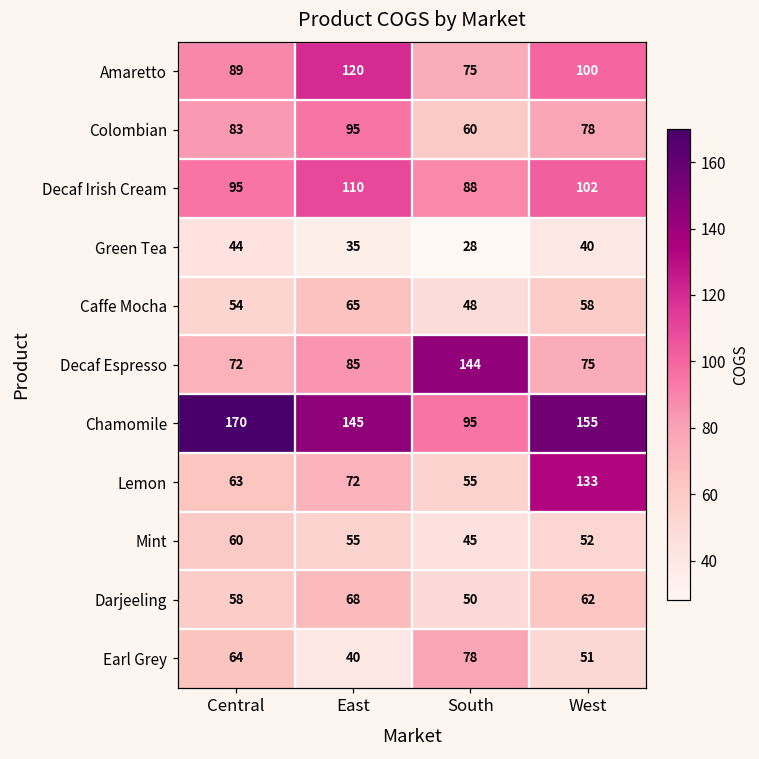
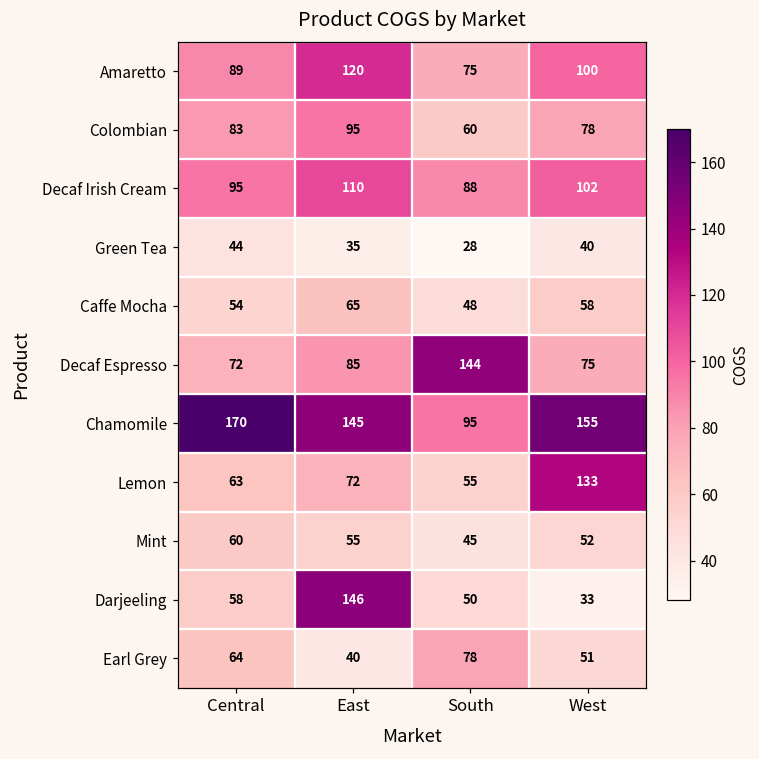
  {
    "Amaretto": {
      "Central": 89,
      "East": 120,
      "South": 75,
      "West": 100
    },
    "Colombian": {
      "Central": 83,
      "East": 95,
      "South": 60,
      "West": 78
    },
    "Decaf Irish Cream": {
      "Central": 95,
      "East": 110,
      "South": 88,
      "West": 102
    },
    "Green Tea": {
      "Central": 44,
      "East": 35,
      "South": 28,
      "West": 40
    },
    "Caffe Mocha": {
      "Central": 54,
      "East": 65,
      "South": 48,
      "West": 58
    },
    "Decaf Espresso": {
      "Central": 72,
      "East": 85,
      "South": 144,
      "West": 75
    },
    "Chamomile": {
      "Central": 170,
      "East": 145,
      "South": 95,
      "West": 155
    },
    "Lemon": {
      "Central": 63,
      "East": 72,
      "South": 55,
      "West": 133
    },
    "Mint": {
      "Central": 60,
      "East": 55,
      "South": 45,
      "West": 52
    },
    "Darjeeling": {
      "Central": 58,
-     "East": 68,
+     "East": 146,
      "South": 50,
-     "West": 62
+     "West": 33
    },
    "Earl Grey": {
      "Central": 64,
      "East": 40,
      "South": 78,
      "West": 51
    }
  }
